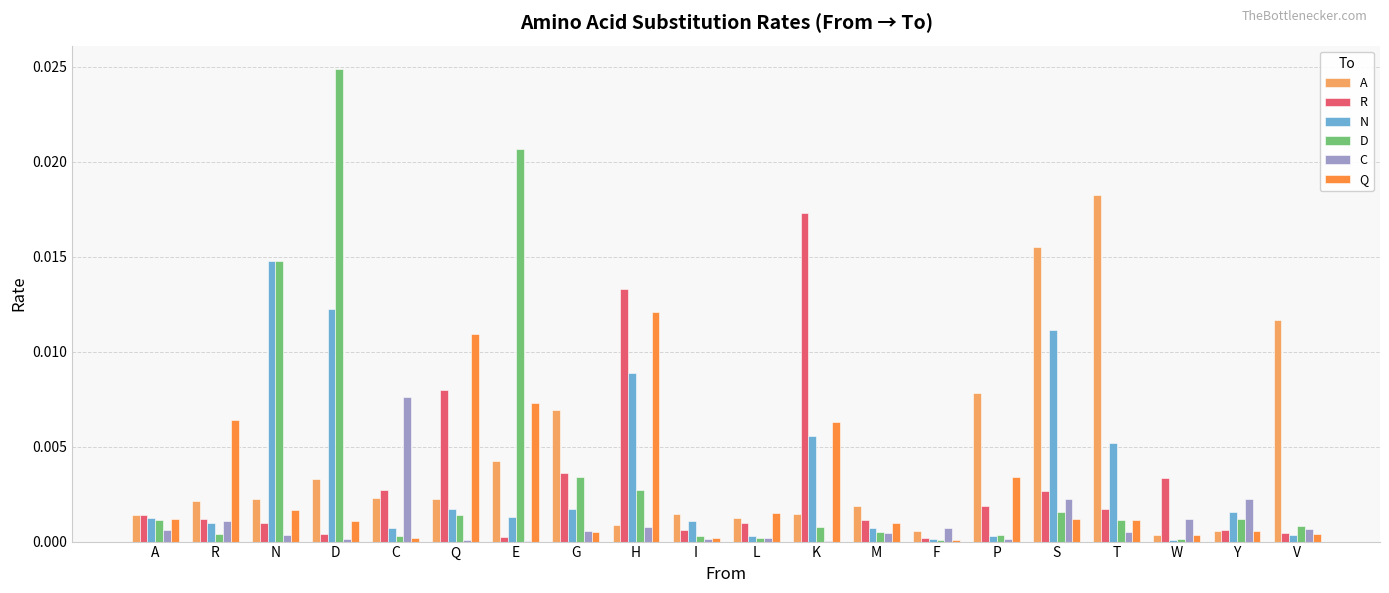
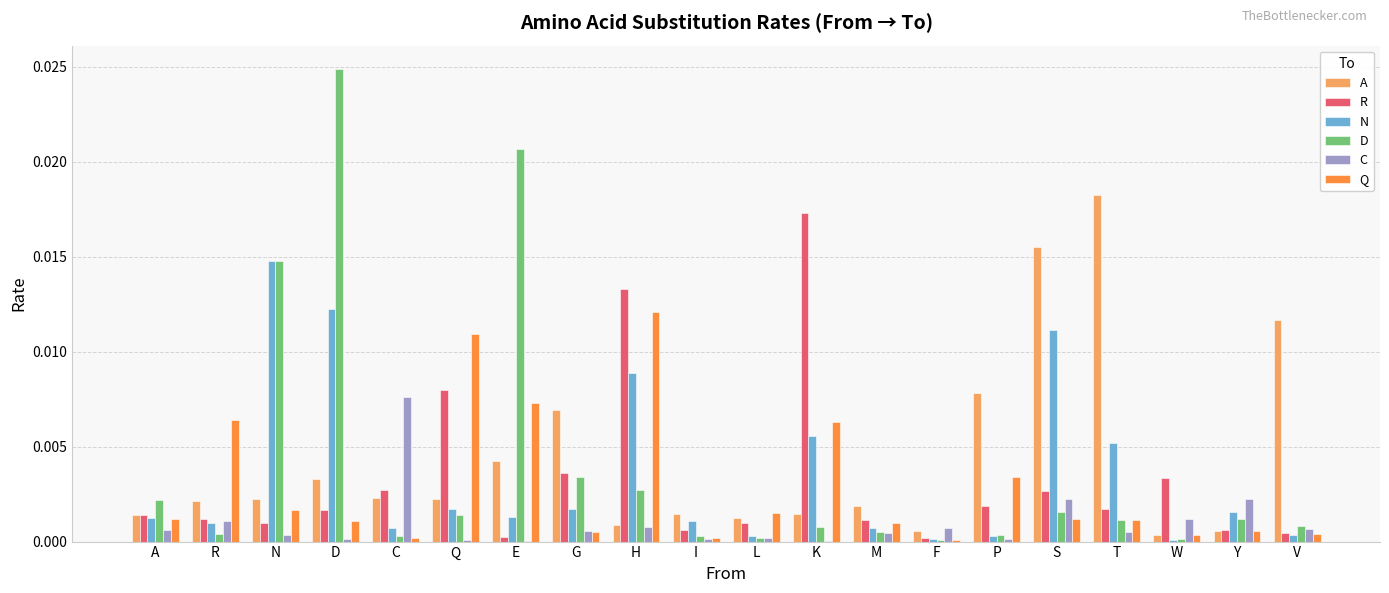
  {
    "R": {
      "A": 0.0014,
      "R": 0.0012,
      "N": 0.0010,
-     "D": 0.0004,
+     "D": 0.0016,
      "C": 0.0027,
      "Q": 0.0080,
      "E": 0.0003,
      "G": 0.0036,
      "H": 0.0133,
      "I": 0.0006,
      "L": 0.0010,
      "K": 0.0173,
      "M": 0.0011,
      "F": 0.0002,
      "P": 0.0019,
      "S": 0.0027,
      "T": 0.0017,
      "W": 0.0033,
      "Y": 0.0006,
      "V": 0.0005
    },
    "D": {
-     "A": 0.0012,
+     "A": 0.0022,
      "R": 0.0004,
      "N": 0.0148,
      "D": 0.0249,
      "C": 0.0003,
      "Q": 0.0014,
      "E": 0.0207,
      "G": 0.0034,
      "H": 0.0027,
      "I": 0.0003,
      "L": 0.0002,
      "K": 0.0008,
      "M": 0.0005,
      "P": 0.0003,
      "S": 0.0016,
      "T": 0.0011,
      "W": 0.0002,
      "Y": 0.0012,
      "V": 0.0008
    }
  }
